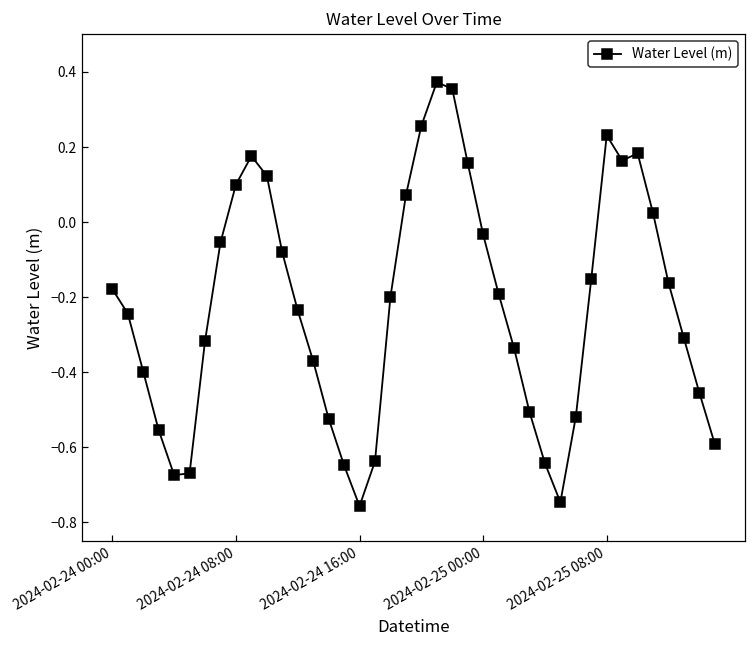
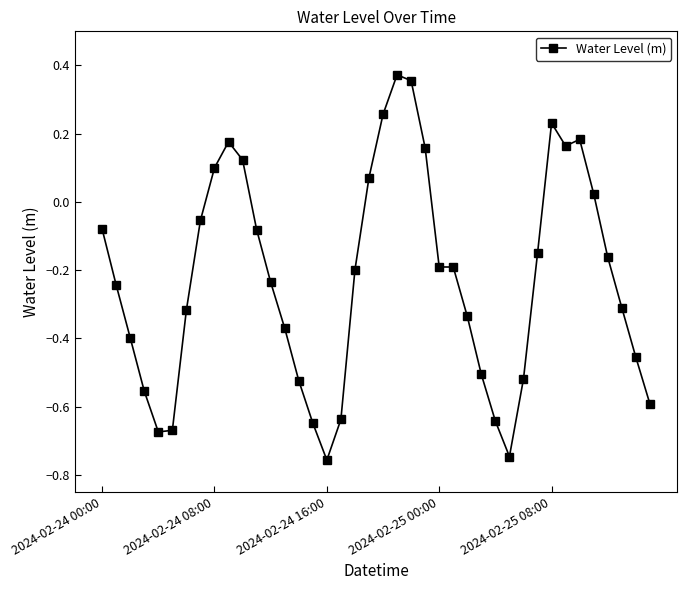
  {
-   "2024-02-24 00:00": -0.18,
+   "2024-02-24 00:00": -0.08,
    "2024-02-24 08:00": 0.10,
    "2024-02-24 16:00": -0.76,
-   "2024-02-25 00:00": -0.03,
+   "2024-02-25 00:00": -0.19,
    "2024-02-25 08:00": 0.23
  }
